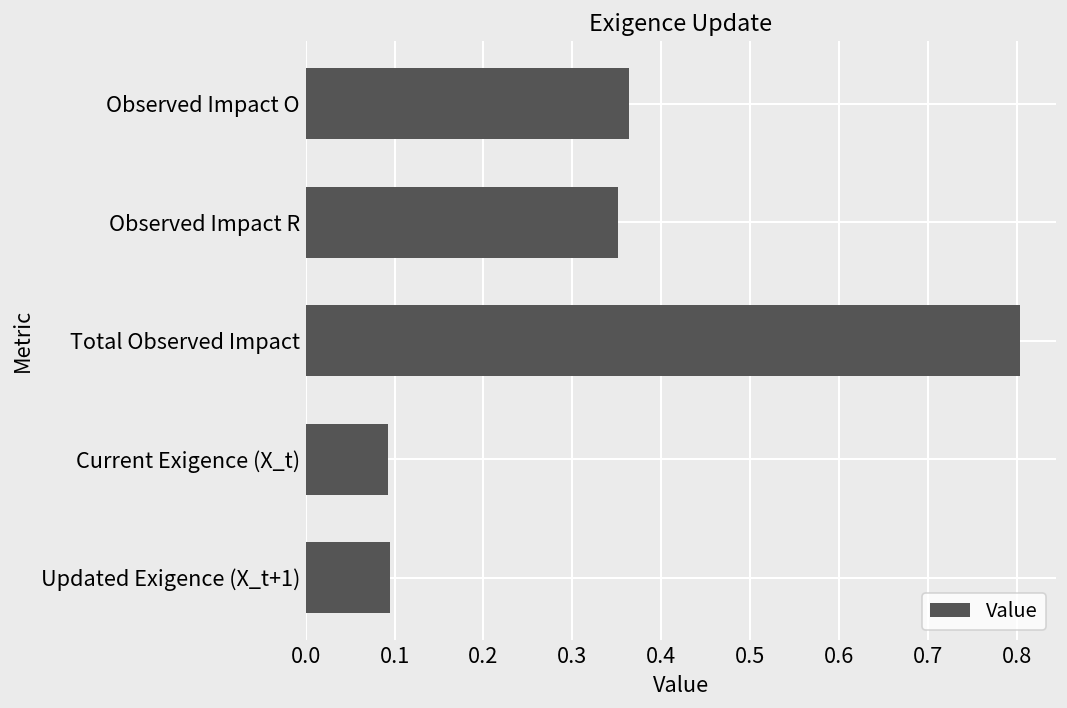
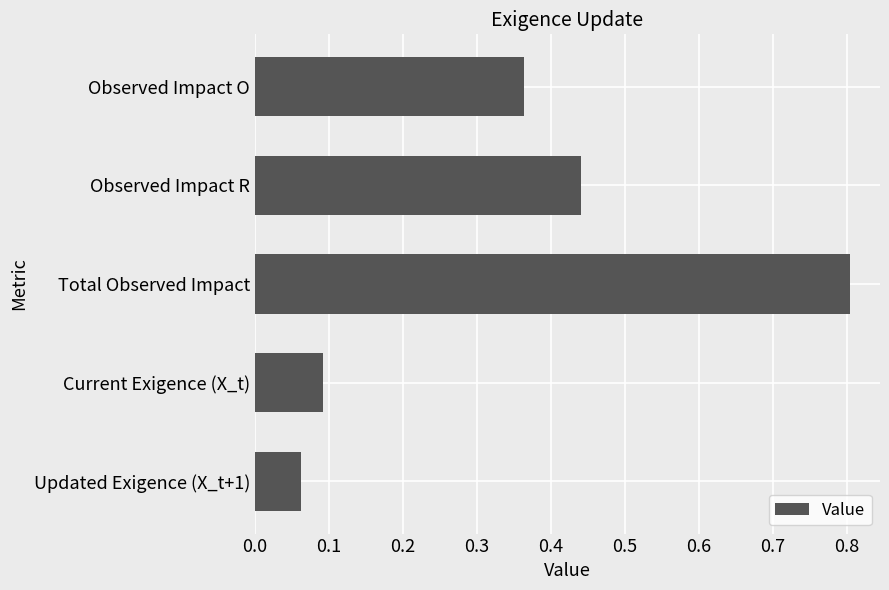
  {
    "Observed Impact O": 0.36,
-   "Observed Impact R": 0.35,
+   "Observed Impact R": 0.44,
    "Total Observed Impact": 0.80,
    "Current Exigence (X_t)": 0.09,
-   "Updated Exigence (X_t+1)": 0.09
+   "Updated Exigence (X_t+1)": 0.06
  }
